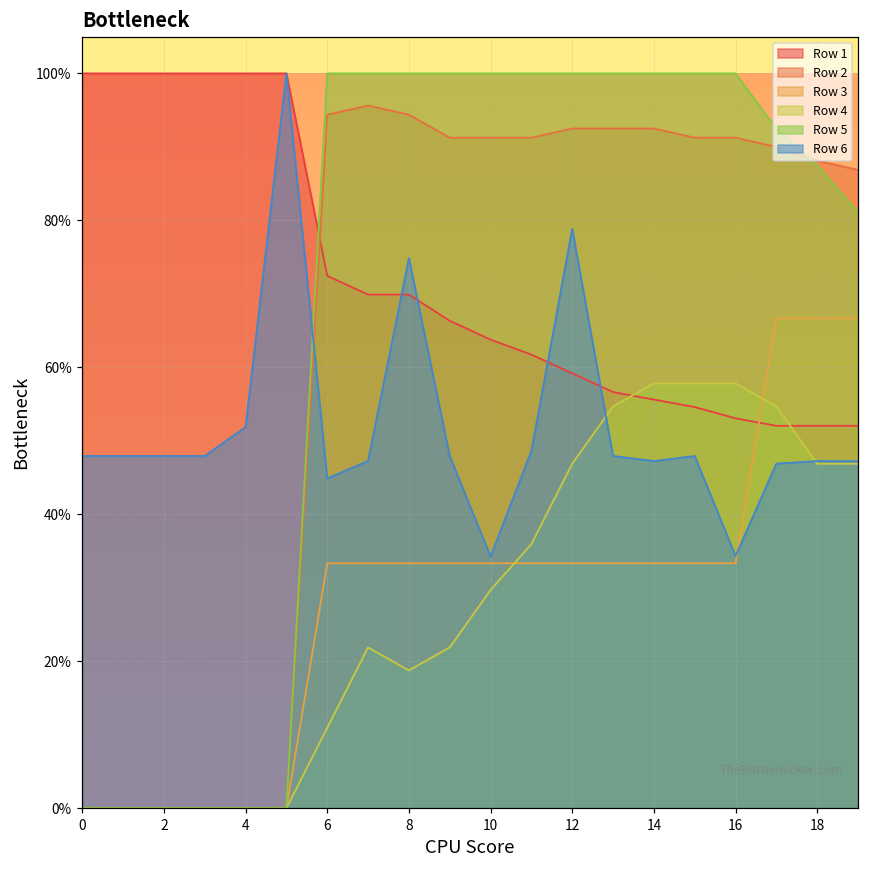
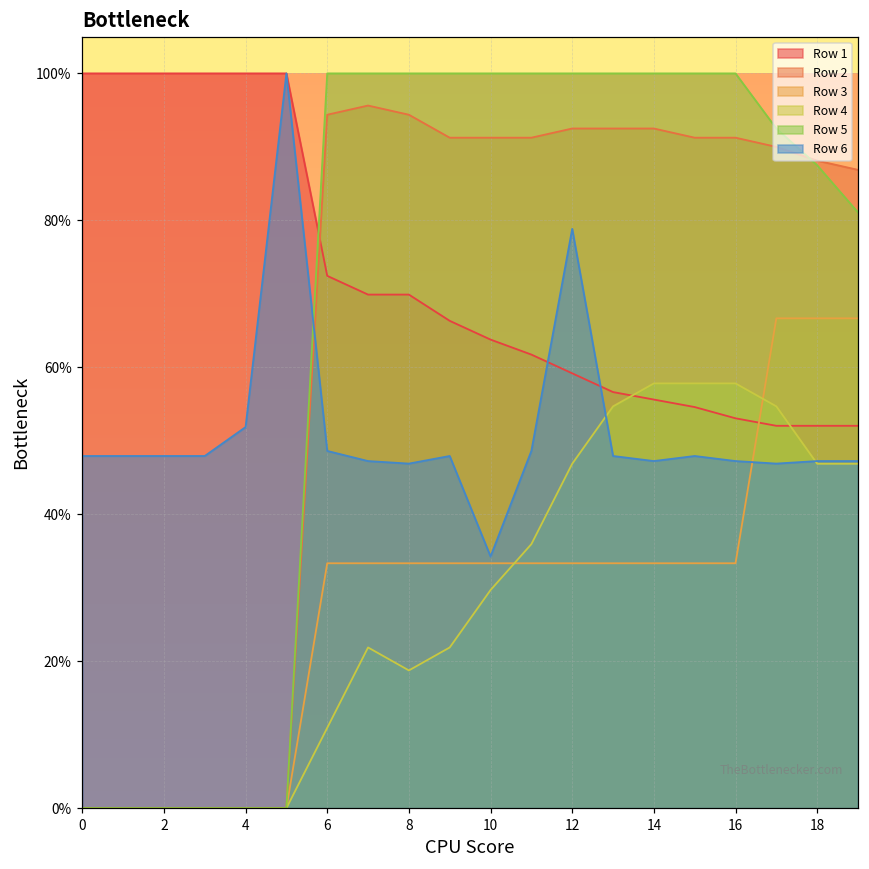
  {
    "Row 6": {
      "0": "48%",
      "2": "48%",
      "4": "52%",
-     "6": "45%",
-     "8": "75%",
+     "6": "49%",
+     "8": "47%",
      "10": "34%",
      "12": "79%",
      "14": "47%",
-     "16": "34%"
+     "16": "47%"
    }
  }
